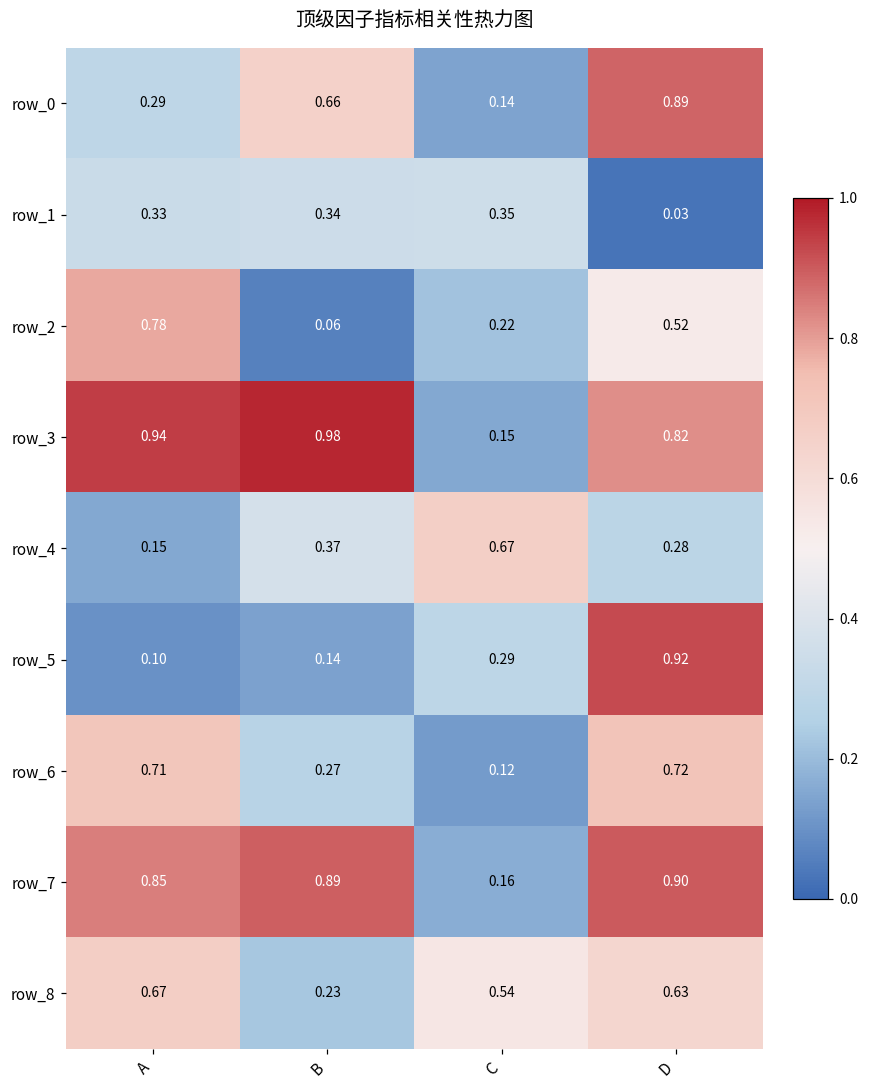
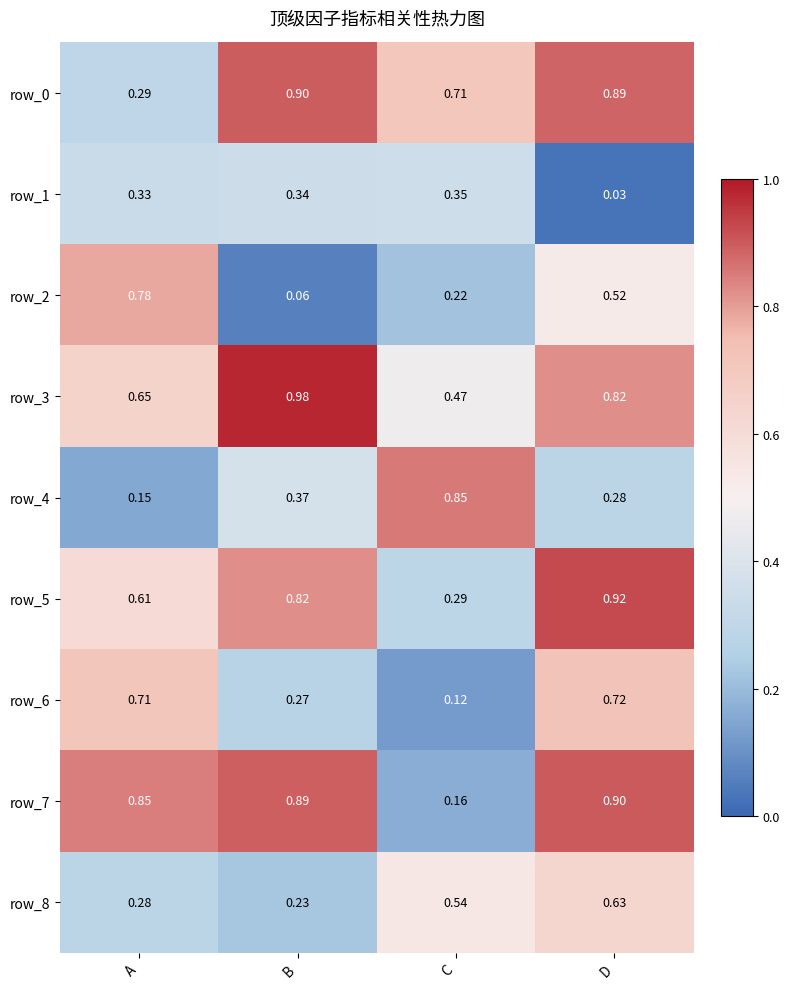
  {
    "row_0": {
      "A": 0.29,
-     "B": 0.66,
-     "C": 0.14,
+     "B": 0.90,
+     "C": 0.71,
      "D": 0.89
    },
    "row_1": {
      "A": 0.33,
      "B": 0.34,
      "C": 0.35,
      "D": 0.03
    },
    "row_2": {
      "A": 0.78,
      "B": 0.06,
      "C": 0.22,
      "D": 0.52
    },
    "row_3": {
-     "A": 0.94,
+     "A": 0.65,
      "B": 0.98,
-     "C": 0.15,
+     "C": 0.47,
      "D": 0.82
    },
    "row_4": {
      "A": 0.15,
      "B": 0.37,
-     "C": 0.67,
+     "C": 0.85,
      "D": 0.28
    },
    "row_5": {
-     "A": 0.10,
-     "B": 0.14,
+     "A": 0.61,
+     "B": 0.82,
      "C": 0.29,
      "D": 0.92
    },
    "row_6": {
      "A": 0.71,
      "B": 0.27,
      "C": 0.12,
      "D": 0.72
    },
    "row_7": {
      "A": 0.85,
      "B": 0.89,
      "C": 0.16,
      "D": 0.90
    },
    "row_8": {
-     "A": 0.67,
+     "A": 0.28,
      "B": 0.23,
      "C": 0.54,
      "D": 0.63
    }
  }
